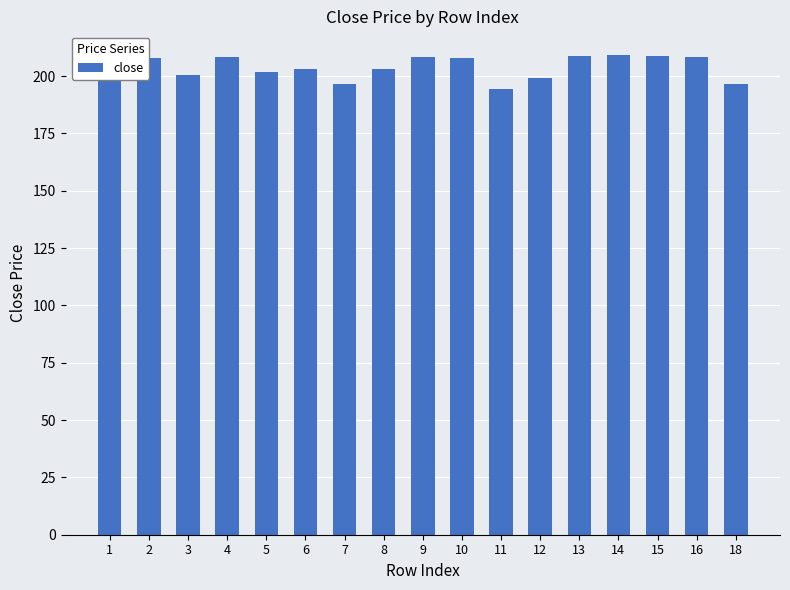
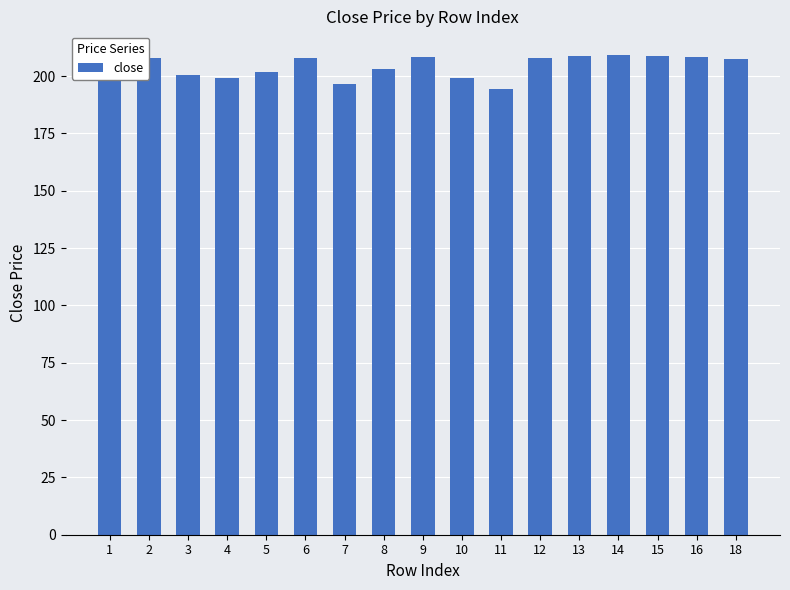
  {
    "3": 201,
-   "4": 208,
+   "4": 199,
    "5": 202,
-   "6": 203,
+   "6": 208,
    "7": 196,
    "8": 203,
    "9": 208,
-   "10": 208,
+   "10": 199,
    "11": 195,
-   "12": 199,
+   "12": 208,
    "13": 209,
    "14": 209,
    "15": 209,
    "16": 208,
-   "18": 196
+   "18": 208
  }
